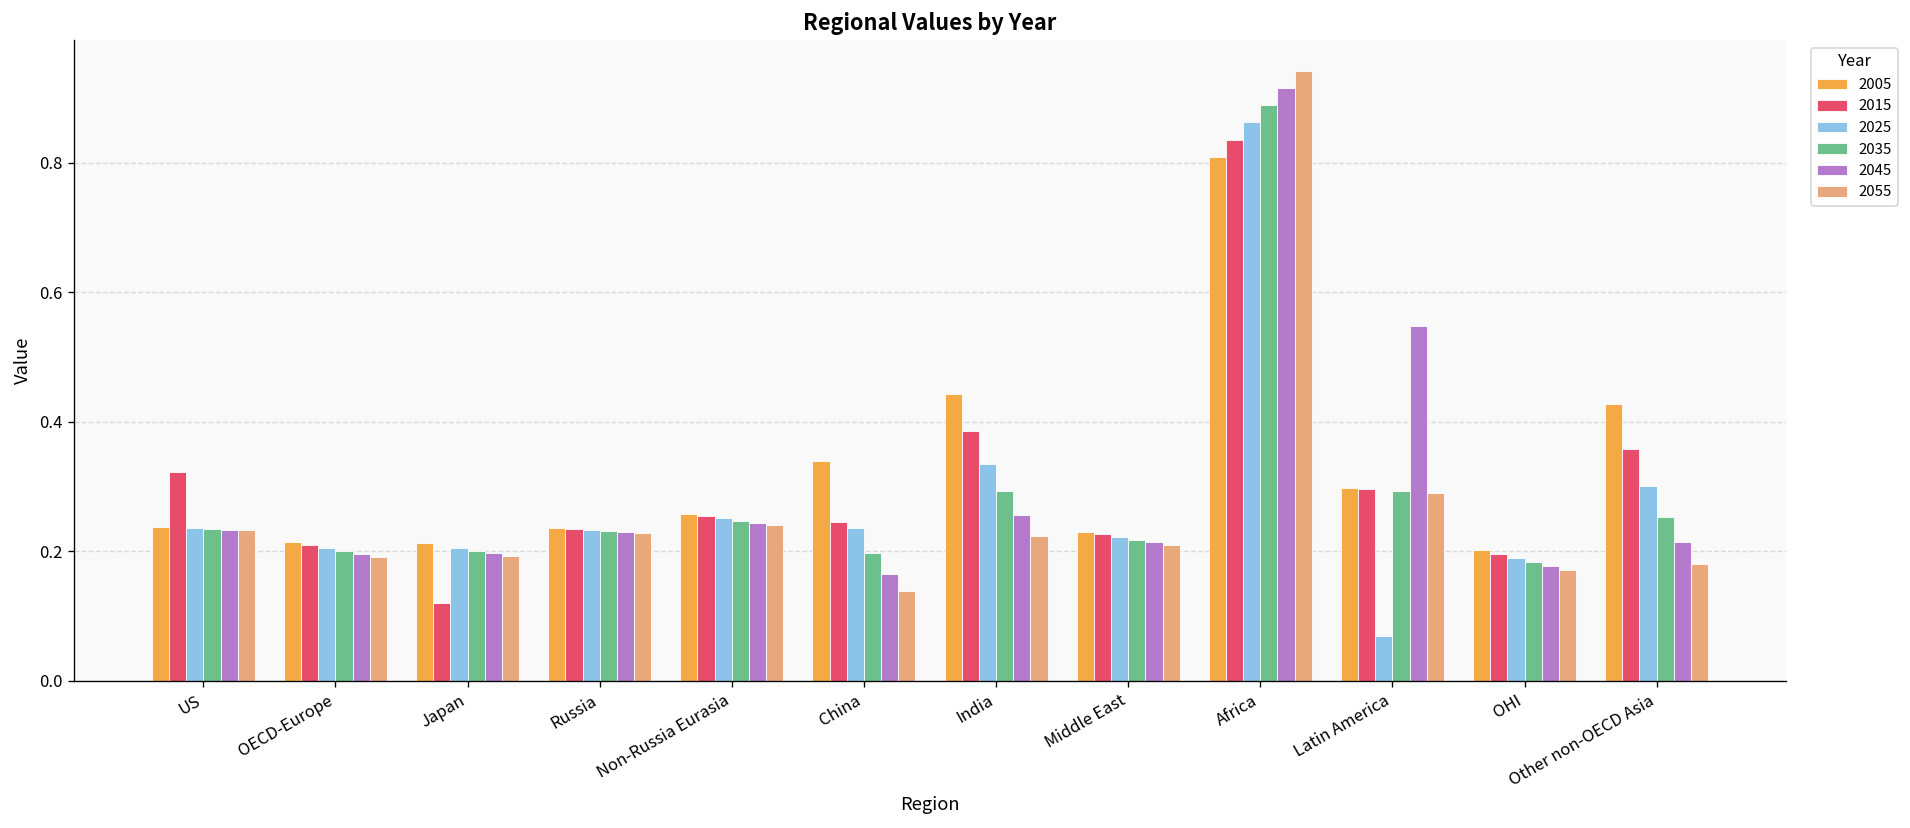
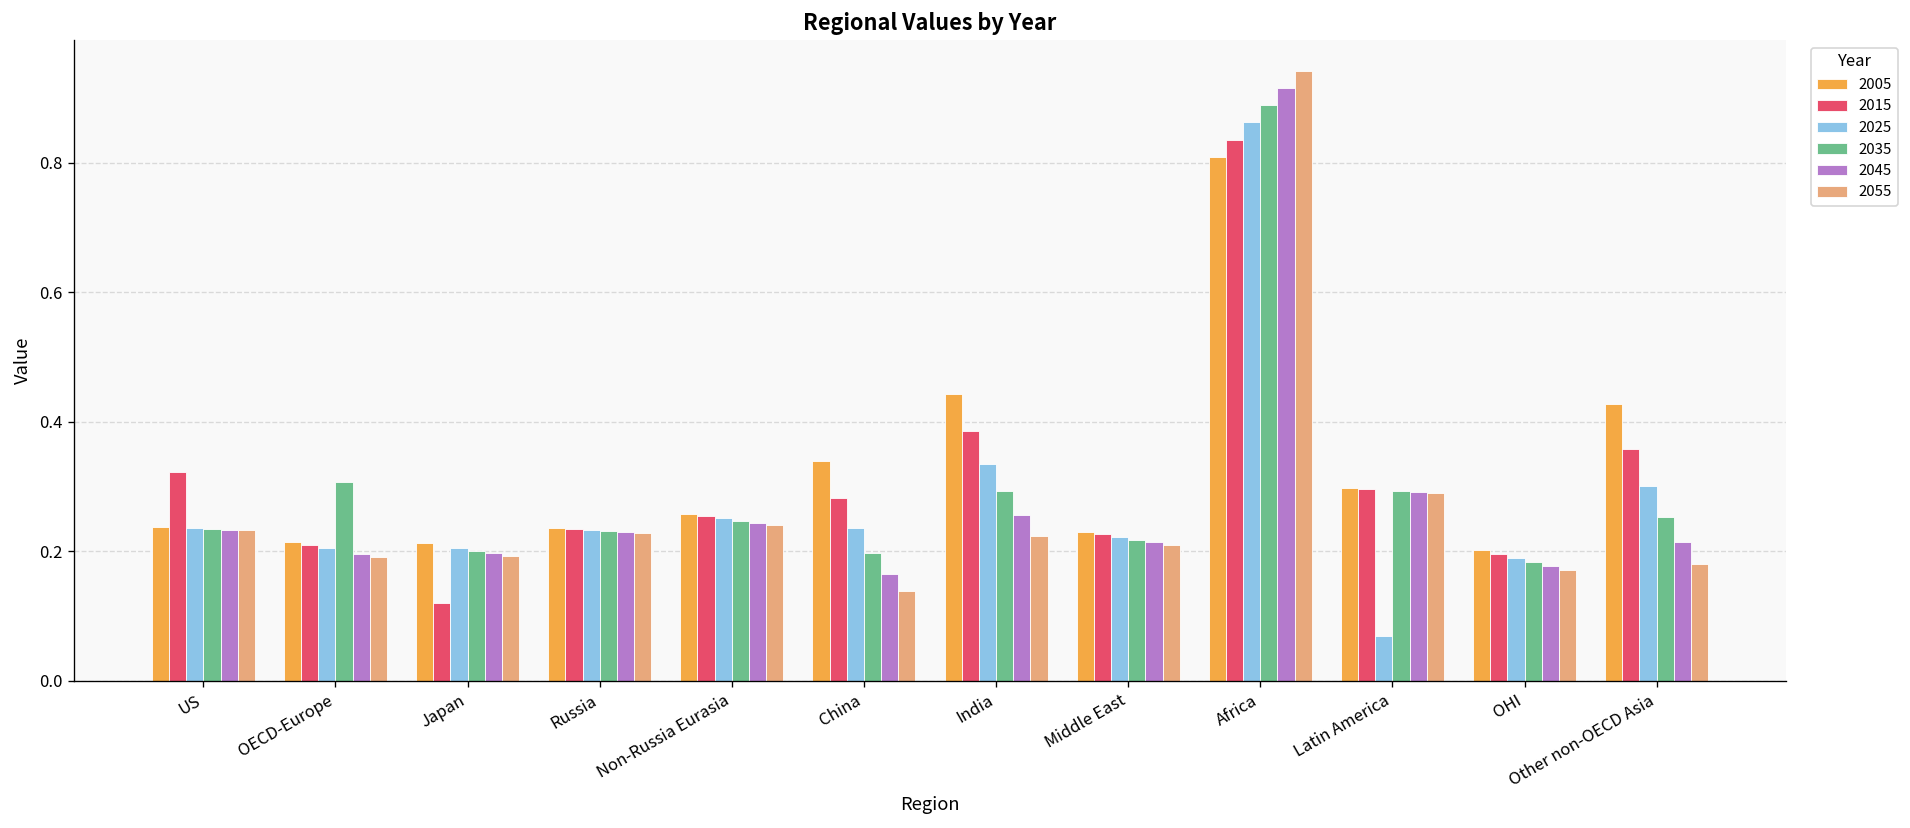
  {
    "2015": {
      "US": 0.32,
      "OECD-Europe": 0.21,
      "Japan": 0.12,
      "Russia": 0.23,
      "Non-Russia Eurasia": 0.25,
-     "China": 0.24,
+     "China": 0.28,
      "India": 0.38,
      "Middle East": 0.23,
      "Africa": 0.84,
      "Latin America": 0.30,
      "OHI": 0.20,
      "Other non-OECD Asia": 0.36
    },
    "2025": {
      "US": 0.24,
      "OECD-Europe": 0.20,
      "Japan": 0.20,
      "Russia": 0.23,
      "Non-Russia Eurasia": 0.25,
      "China": 0.24,
      "India": 0.34,
      "Middle East": 0.22,
      "Africa": 0.86,
      "Latin America": 0.07,
      "OHI": 0.19,
      "Other non-OECD Asia": 0.30
    },
    "2035": {
      "US": 0.23,
-     "OECD-Europe": 0.20,
+     "OECD-Europe": 0.31,
      "Japan": 0.20,
      "Russia": 0.23,
      "Non-Russia Eurasia": 0.25,
      "China": 0.20,
      "India": 0.29,
      "Middle East": 0.22,
      "Africa": 0.89,
      "Latin America": 0.29,
      "OHI": 0.18,
      "Other non-OECD Asia": 0.25
    },
    "2045": {
      "US": 0.23,
      "OECD-Europe": 0.20,
      "Japan": 0.20,
      "Russia": 0.23,
      "Non-Russia Eurasia": 0.24,
      "China": 0.16,
      "India": 0.26,
      "Middle East": 0.21,
      "Africa": 0.92,
-     "Latin America": 0.55,
+     "Latin America": 0.29,
      "OHI": 0.18,
      "Other non-OECD Asia": 0.21
    }
  }
